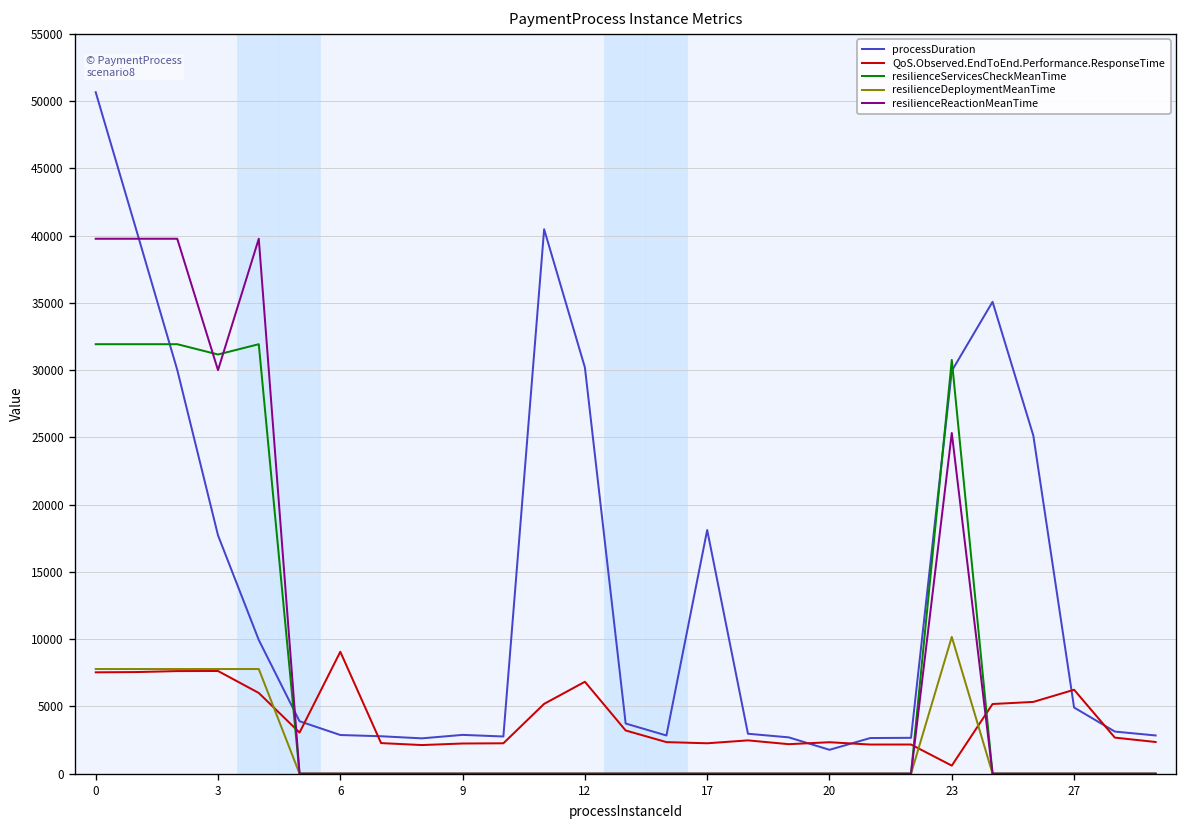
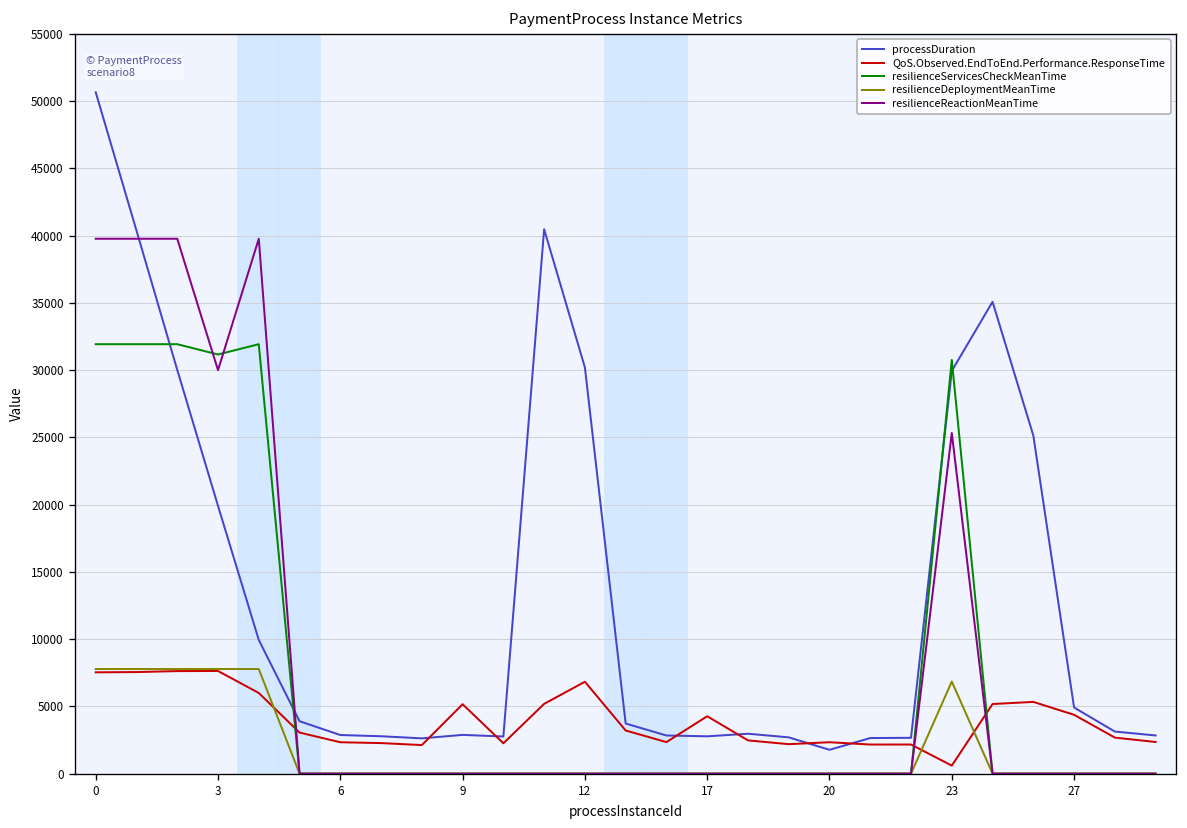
  {
    "processDuration": {
      "0": 50700,
-     "3": 17700,
+     "3": 19900,
      "6": 2900,
      "9": 2900,
      "12": 30200,
-     "17": 18100,
+     "17": 2800,
      "20": 1800,
      "23": 29900,
      "27": 4900
    },
    "QoS.Observed.EndToEnd.Performance.ResponseTime": {
      "0": 7500,
-     "6": 9100,
-     "9": 2200,
+     "6": 2300,
+     "9": 5200,
      "12": 6800,
-     "17": 2300,
+     "17": 4300,
      "20": 2300,
      "23": 600,
-     "27": 6200
+     "27": 4400
    },
    "resilienceServicesCheckMeanTime": {
      "0": 31900,
      "3": 31200,
      "23": 30800
    },
    "resilienceDeploymentMeanTime": {
      "0": 7800,
-     "23": 10200
+     "23": 6900
    },
    "resilienceReactionMeanTime": {
      "0": 39800,
      "3": 30000,
      "23": 25300
    }
  }
